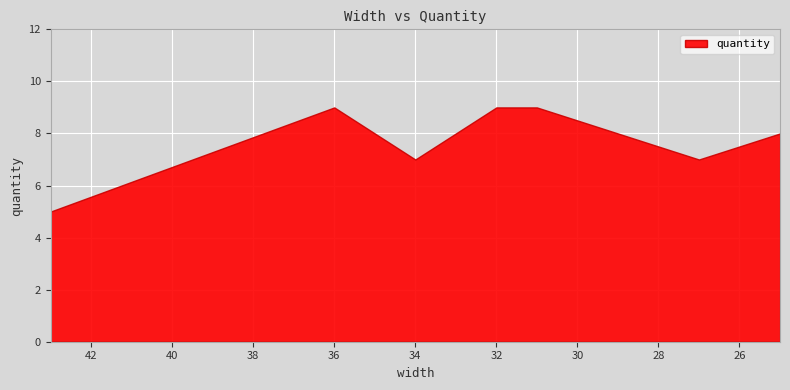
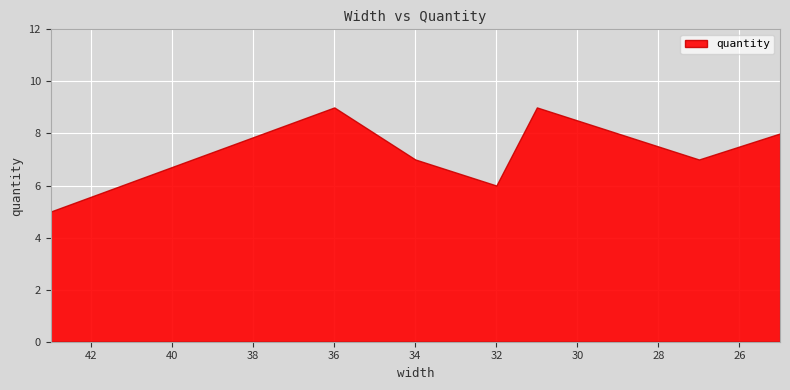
  {
    "36": 9,
    "34": 7,
-   "32": 9
+   "32": 6
  }
